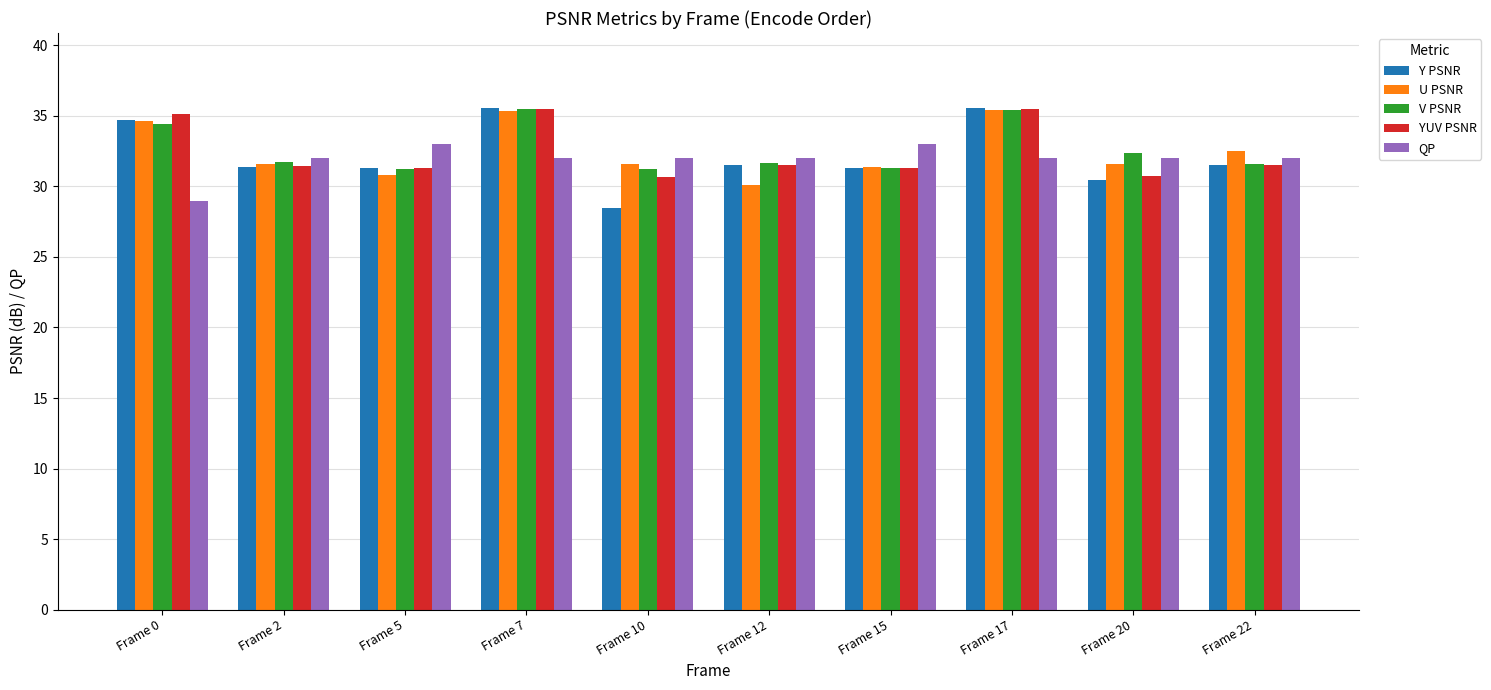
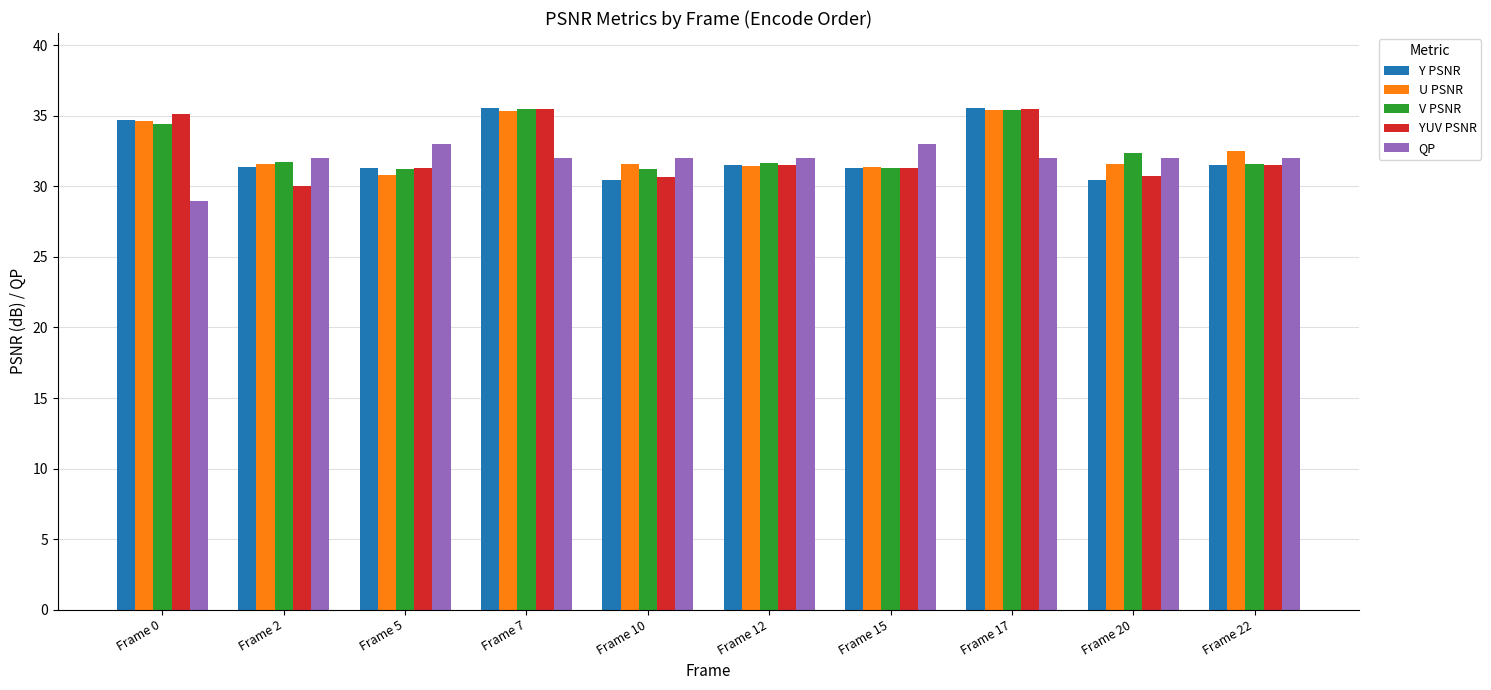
  {
    "Y PSNR": {
      "Frame 0": 34.7,
      "Frame 2": 31.4,
      "Frame 5": 31.3,
      "Frame 7": 35.6,
-     "Frame 10": 28.4,
+     "Frame 10": 30.5,
      "Frame 12": 31.5,
      "Frame 15": 31.3,
      "Frame 17": 35.5,
      "Frame 20": 30.5,
      "Frame 22": 31.5
    },
    "U PSNR": {
      "Frame 0": 34.7,
      "Frame 2": 31.6,
      "Frame 5": 30.8,
      "Frame 7": 35.4,
      "Frame 10": 31.6,
-     "Frame 12": 30.1,
+     "Frame 12": 31.4,
      "Frame 15": 31.4,
      "Frame 17": 35.4,
      "Frame 20": 31.6,
      "Frame 22": 32.5
    },
    "V PSNR": {
      "Frame 0": 34.4,
      "Frame 2": 31.7,
      "Frame 5": 31.2,
      "Frame 7": 35.5,
      "Frame 10": 31.2,
      "Frame 12": 31.7,
      "Frame 15": 31.3,
      "Frame 17": 35.4,
      "Frame 20": 32.4,
      "Frame 22": 31.6
    },
    "YUV PSNR": {
      "Frame 0": 35.1,
-     "Frame 2": 31.5,
+     "Frame 2": 30.0,
      "Frame 5": 31.3,
      "Frame 7": 35.5,
      "Frame 10": 30.7,
      "Frame 12": 31.5,
      "Frame 15": 31.3,
      "Frame 17": 35.5,
      "Frame 20": 30.7,
      "Frame 22": 31.5
    },
    "QP": {
      "Frame 0": 29.0,
      "Frame 2": 32.0,
      "Frame 5": 33.0,
      "Frame 7": 32.0,
      "Frame 10": 32.0,
      "Frame 12": 32.0,
      "Frame 15": 33.0,
      "Frame 17": 32.0,
      "Frame 20": 32.0,
      "Frame 22": 32.0
    }
  }
